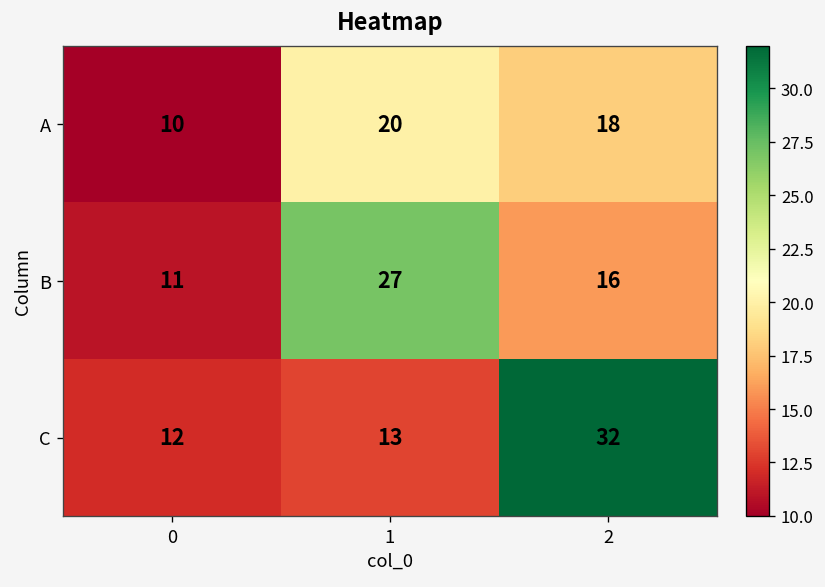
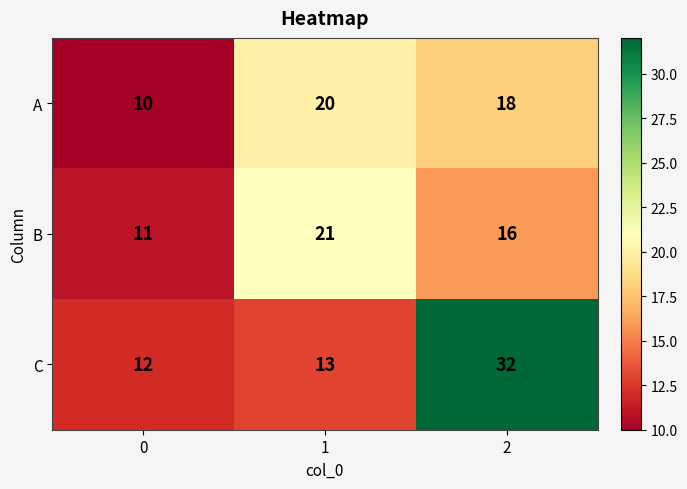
  {
    "A": {
      "0": 10,
      "1": 20,
      "2": 18
    },
    "B": {
      "0": 11,
-     "1": 27,
+     "1": 21,
      "2": 16
    },
    "C": {
      "0": 12,
      "1": 13,
      "2": 32
    }
  }
